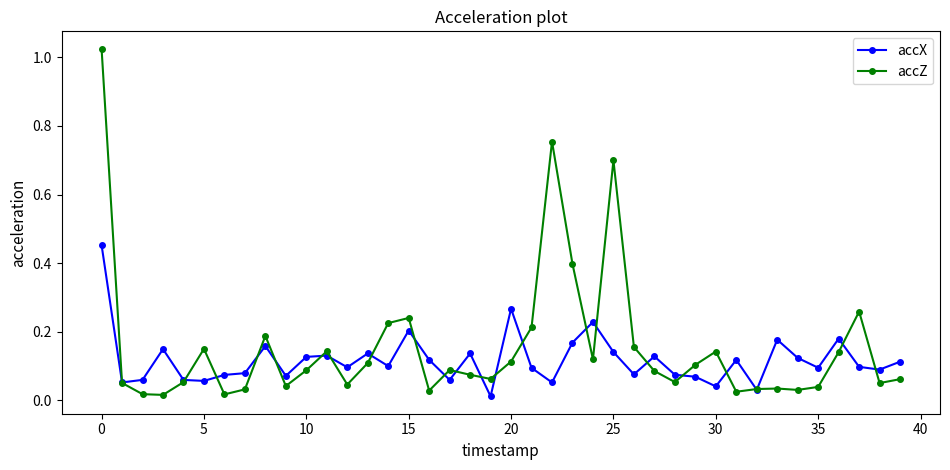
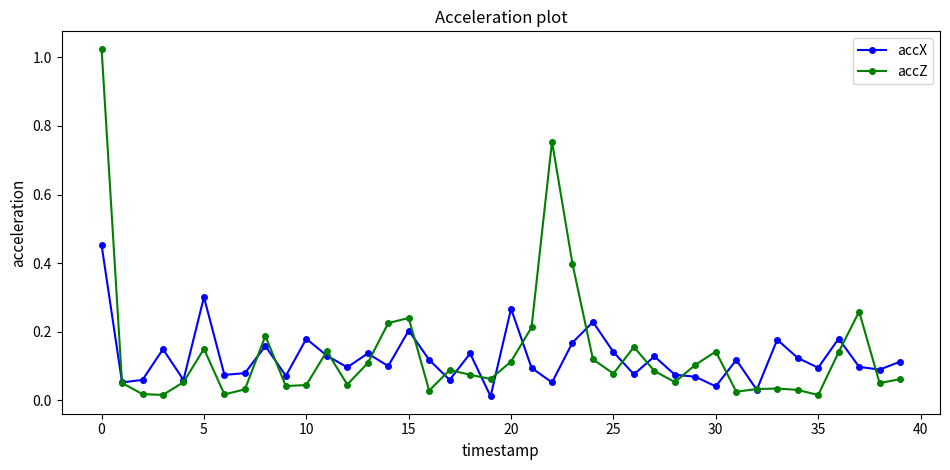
  {
    "accX": {
      "0": 0.45,
-     "5": 0.06,
-     "10": 0.13,
+     "5": 0.30,
+     "10": 0.18,
      "15": 0.20,
      "20": 0.27,
      "25": 0.14,
      "30": 0.04,
      "35": 0.09
    },
    "accZ": {
      "0": 1.03,
      "5": 0.15,
-     "10": 0.09,
+     "10": 0.04,
      "15": 0.24,
      "20": 0.11,
-     "25": 0.70,
+     "25": 0.08,
      "30": 0.14,
-     "35": 0.04
+     "35": 0.01
    }
  }
